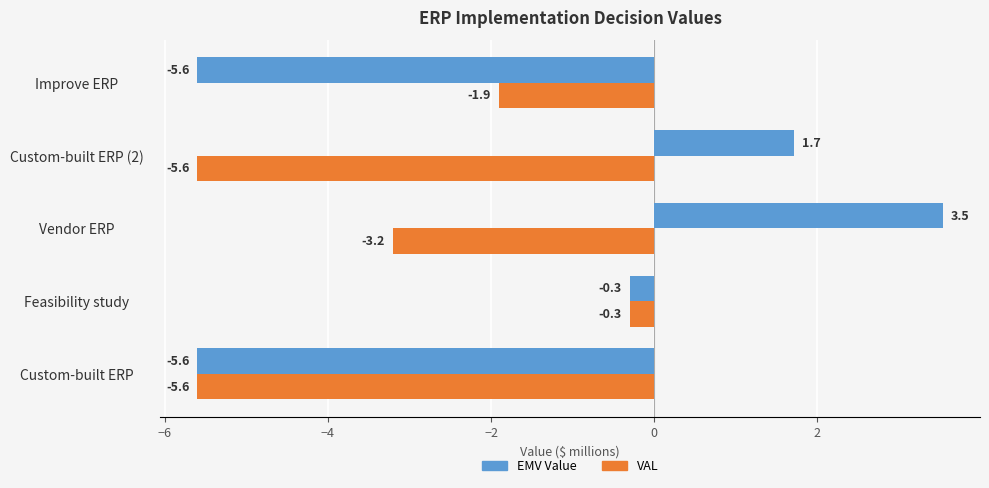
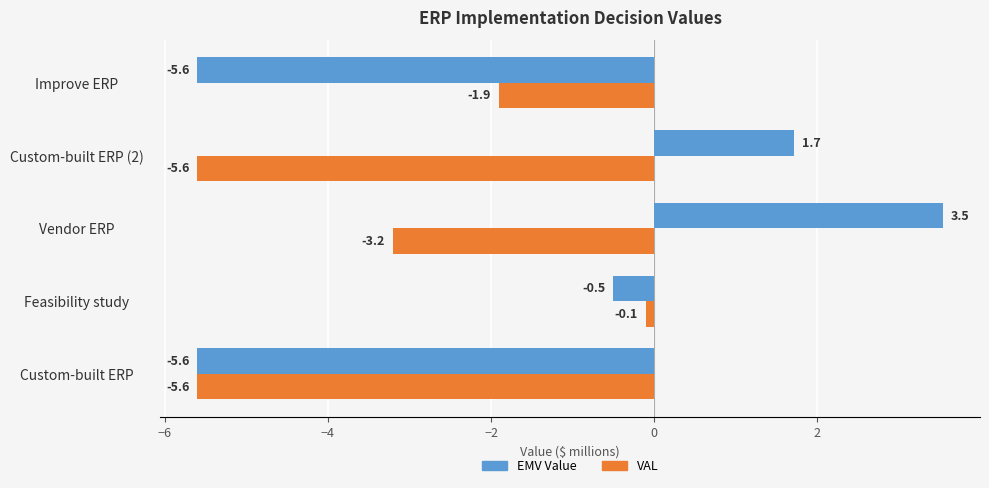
  {
    "EMV Value": {
      "Improve ERP": -5.6,
      "Custom-built ERP (2)": 1.7,
      "Vendor ERP": 3.5,
-     "Feasibility study": -0.3,
+     "Feasibility study": -0.5,
      "Custom-built ERP": -5.6
    },
    "VAL": {
      "Improve ERP": -1.9,
      "Custom-built ERP (2)": -5.6,
      "Vendor ERP": -3.2,
-     "Feasibility study": -0.3,
+     "Feasibility study": -0.1,
      "Custom-built ERP": -5.6
    }
  }
